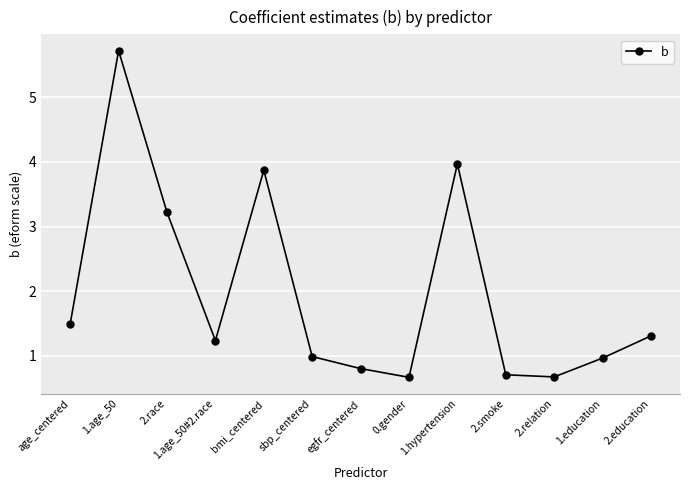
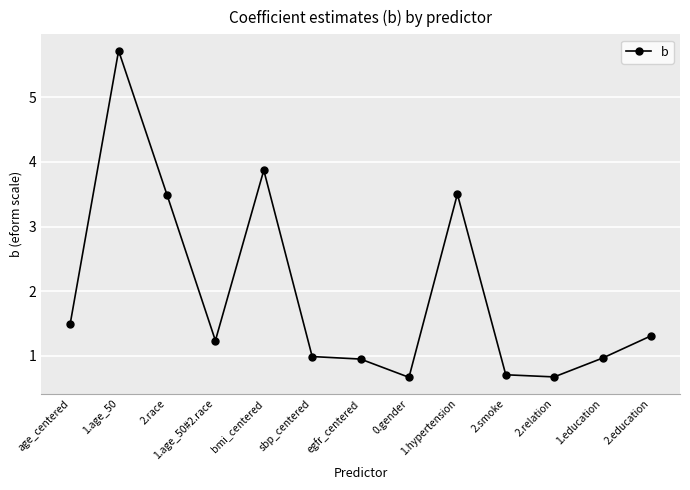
  {
    "age_centered": 1.5,
    "1.age_50": 5.7,
-   "2.race": 3.2,
+   "2.race": 3.5,
    "1.age_50#2.race": 1.2,
    "bmi_centered": 3.9,
    "sbp_centered": 1.0,
-   "egfr_centered": 0.8,
+   "egfr_centered": 1.0,
    "0.gender": 0.7,
-   "1.hypertension": 4.0,
+   "1.hypertension": 3.5,
    "2.smoke": 0.7,
    "2.relation": 0.7,
    "1.education": 1.0,
    "2.education": 1.3
  }
